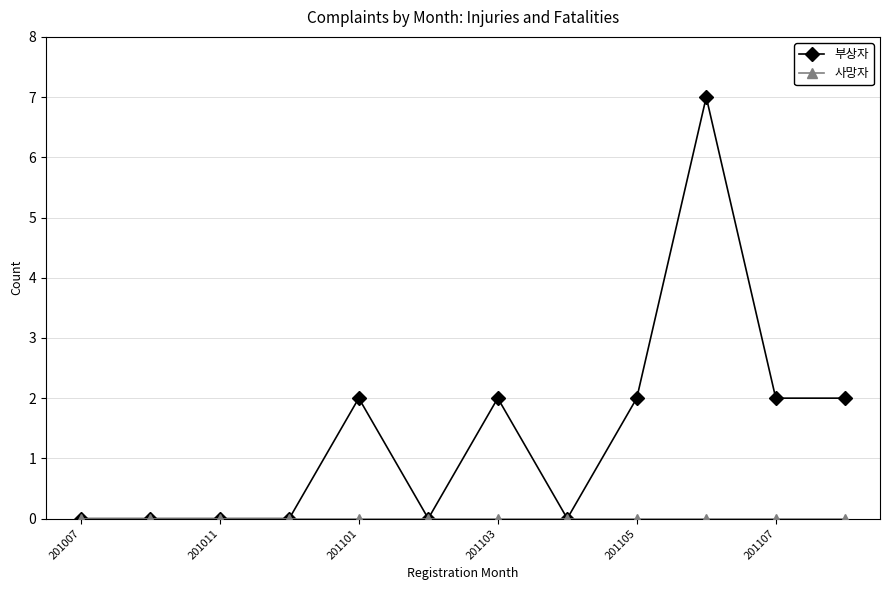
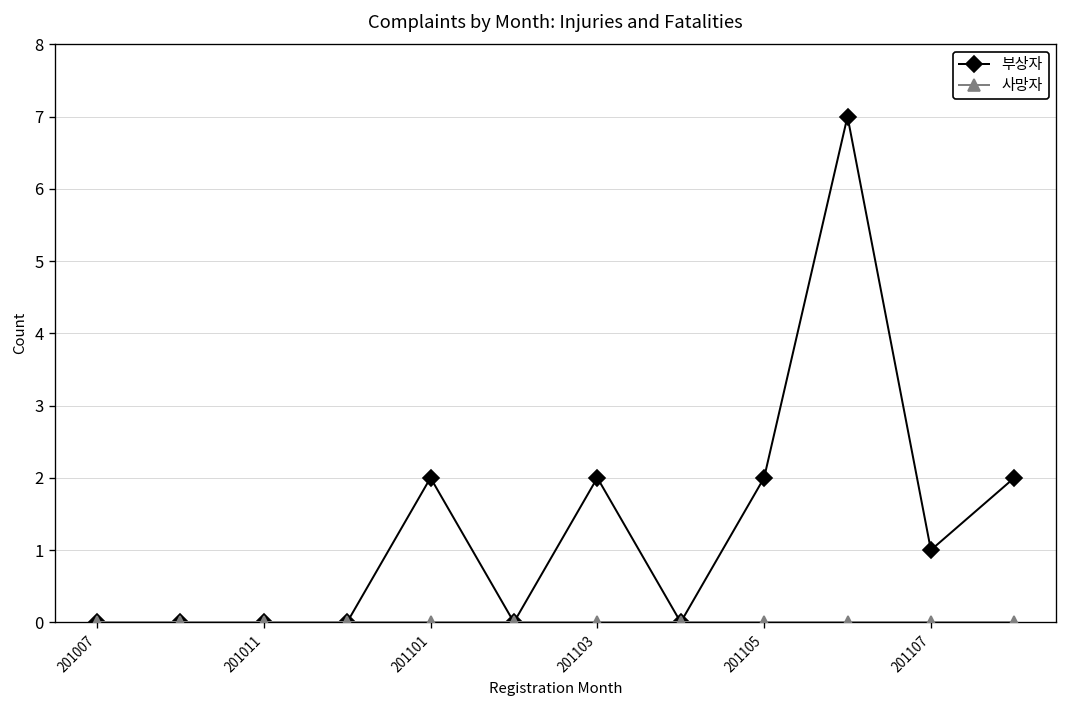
  {
    "부상자": {
      "201101": 2,
      "201103": 2,
      "201105": 2,
-     "201107": 2
+     "201107": 1
    },
    "사망자": {
      "201101": 0,
      "201103": 0,
      "201105": 0,
      "201107": 0
    }
  }
